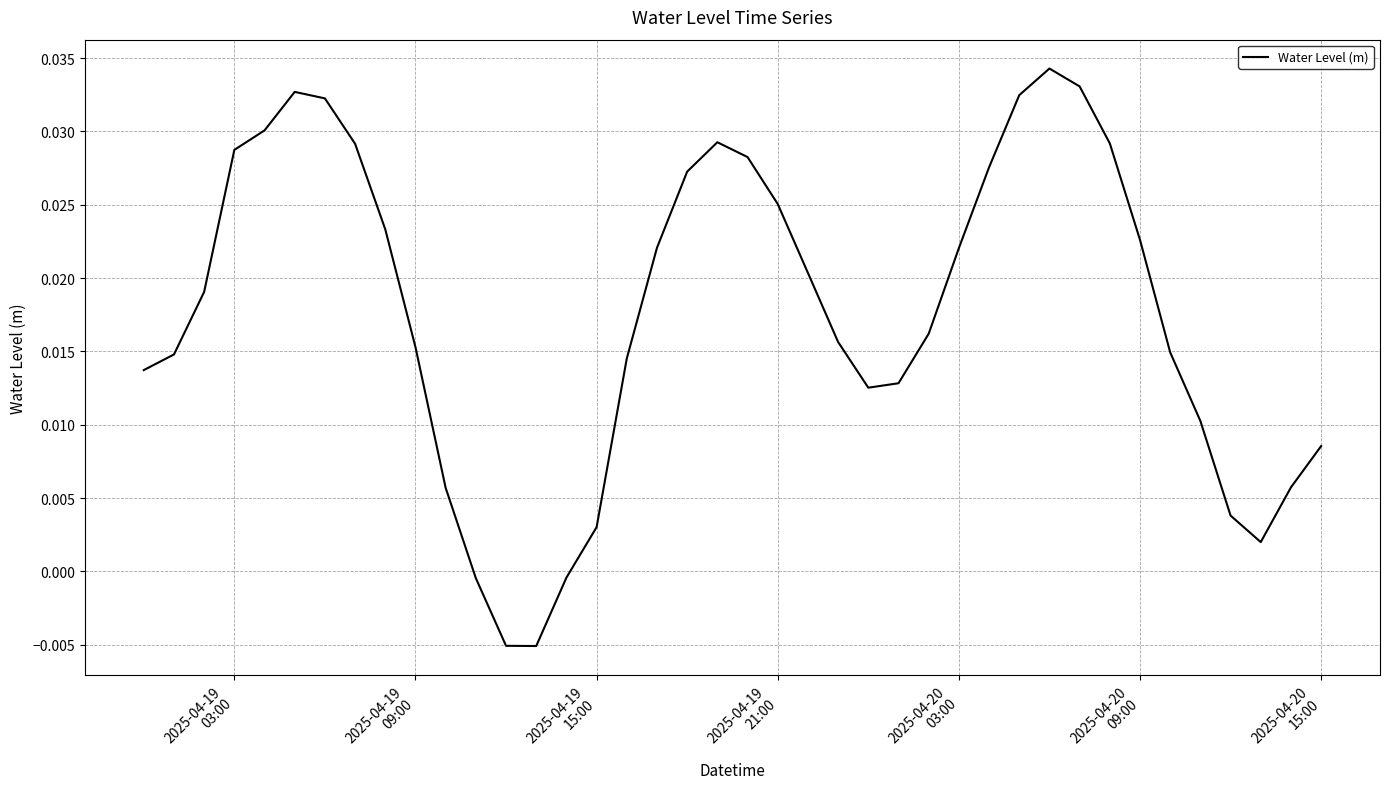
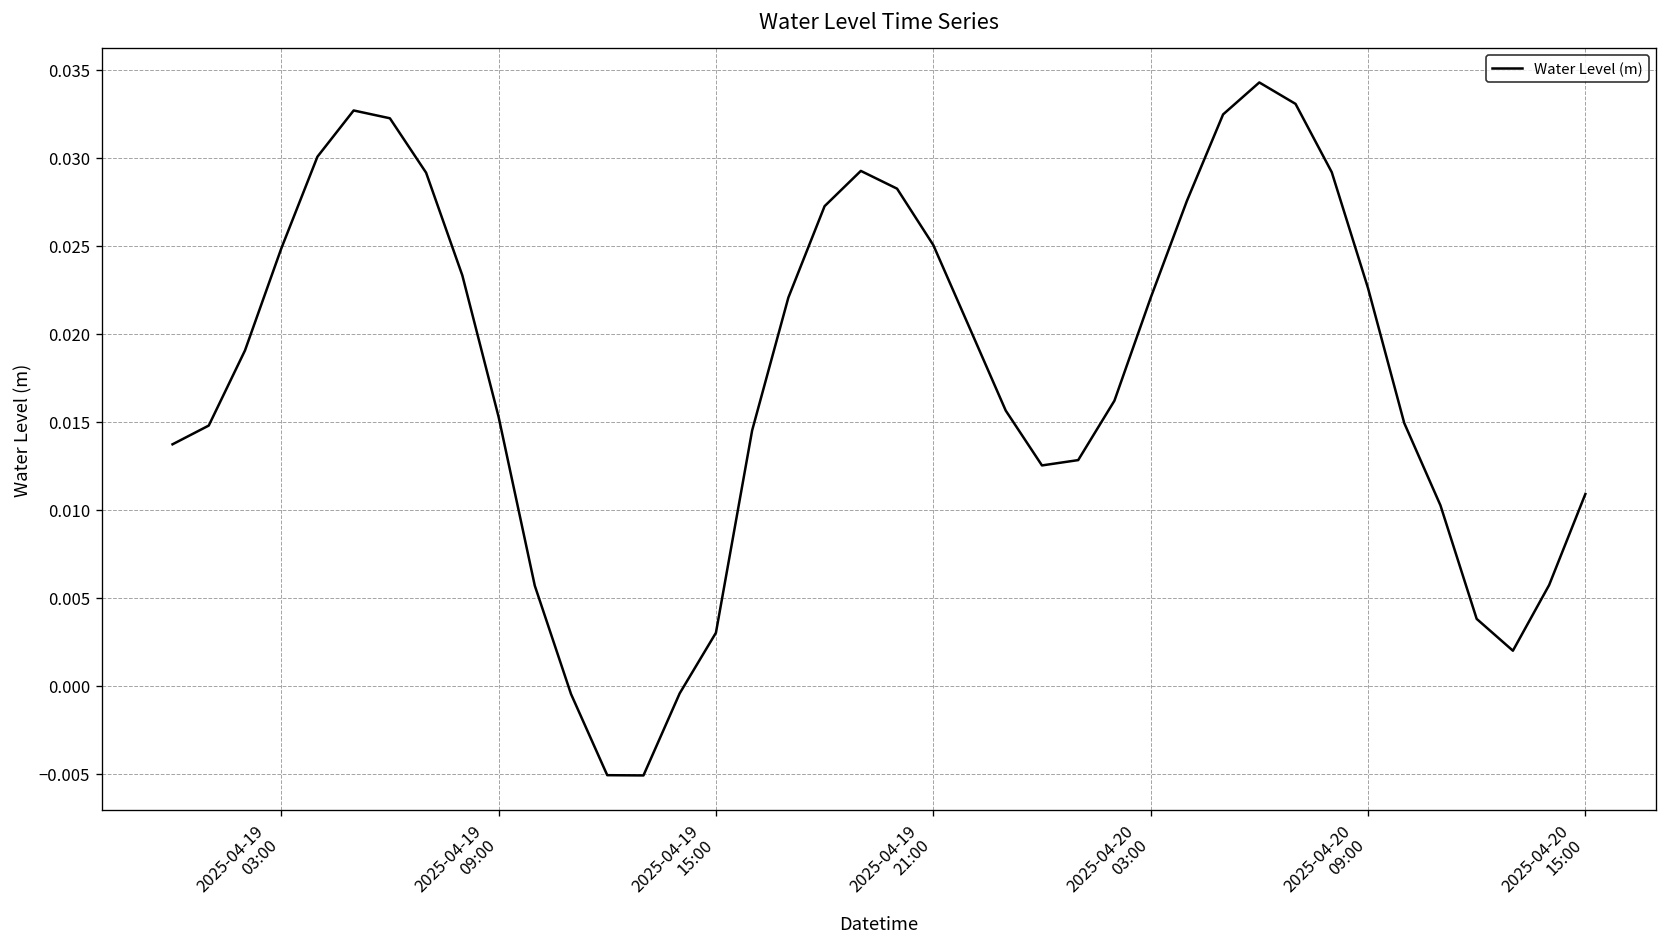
  {
-   "2025-04-19 03:00": 0.0287,
+   "2025-04-19 03:00": 0.0248,
    "2025-04-19 09:00": 0.0153,
    "2025-04-19 15:00": 0.0030,
    "2025-04-19 21:00": 0.0251,
    "2025-04-20 03:00": 0.0220,
    "2025-04-20 09:00": 0.0226,
-   "2025-04-20 15:00": 0.0085
+   "2025-04-20 15:00": 0.0109
  }
